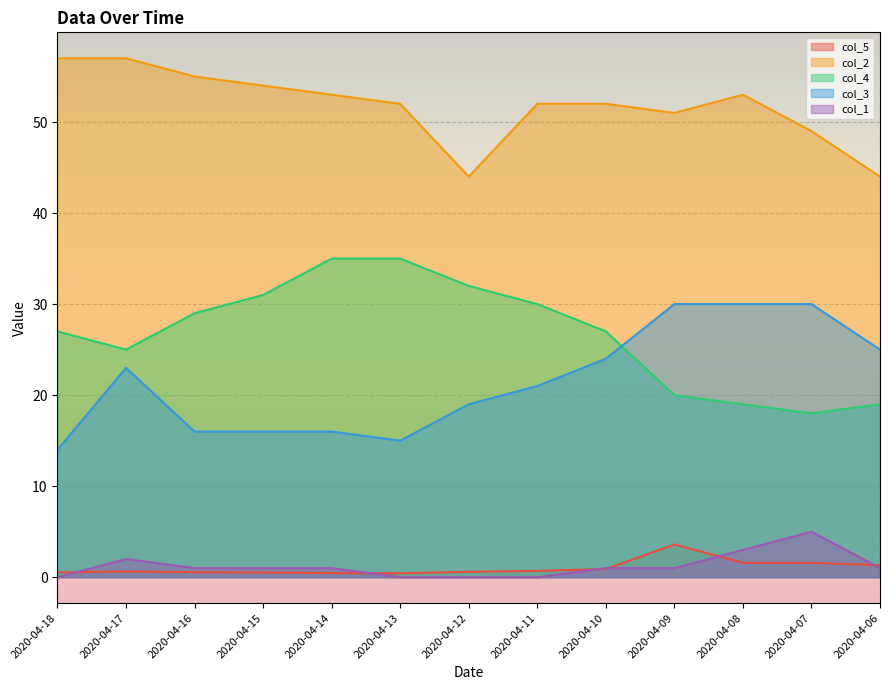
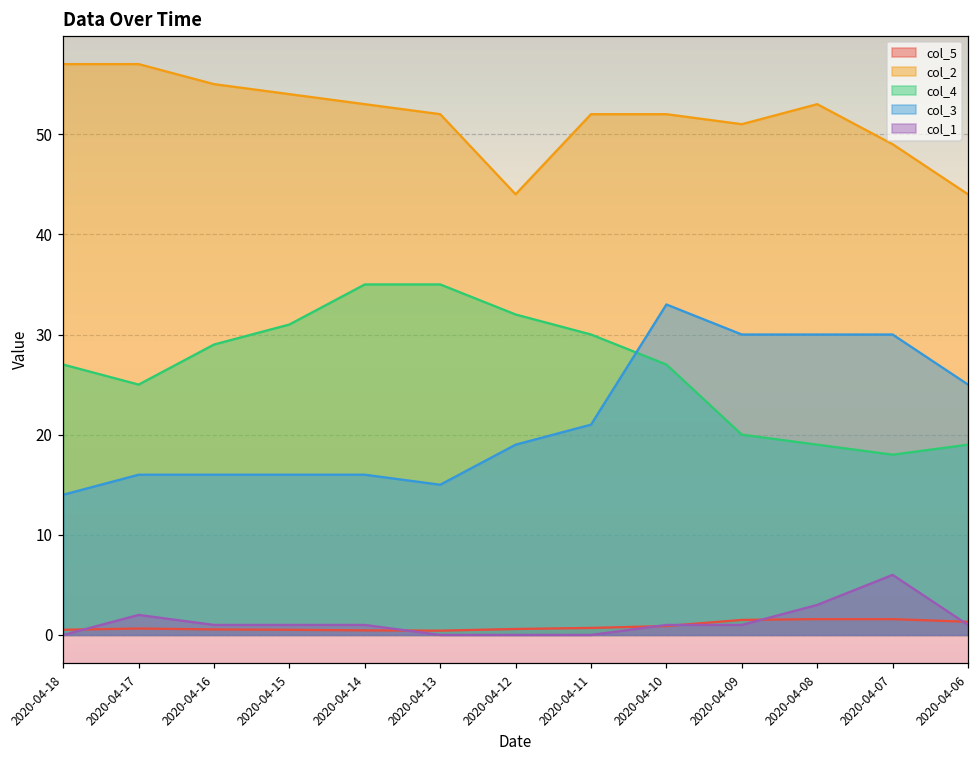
  {
    "col_5": {
      "2020-04-18": 1,
      "2020-04-17": 1,
      "2020-04-16": 1,
      "2020-04-15": 1,
      "2020-04-14": 0,
      "2020-04-13": 0,
      "2020-04-12": 1,
      "2020-04-11": 1,
-     "2020-04-09": 4,
+     "2020-04-09": 2,
      "2020-04-08": 2,
      "2020-04-07": 2,
      "2020-04-06": 1
    },
    "col_2": {
      "2020-04-18": 57,
      "2020-04-17": 57,
      "2020-04-16": 55,
      "2020-04-15": 54,
      "2020-04-14": 53,
      "2020-04-13": 52,
      "2020-04-12": 44,
      "2020-04-11": 52,
      "2020-04-10": 52,
      "2020-04-09": 51,
      "2020-04-08": 53,
      "2020-04-07": 49,
      "2020-04-06": 44
    },
    "col_4": {
      "2020-04-18": 27,
      "2020-04-17": 25,
      "2020-04-16": 29,
      "2020-04-15": 31,
      "2020-04-14": 35,
      "2020-04-13": 35,
      "2020-04-12": 32,
      "2020-04-11": 30,
      "2020-04-10": 27,
      "2020-04-09": 20,
      "2020-04-08": 19,
      "2020-04-07": 18,
      "2020-04-06": 19
    },
    "col_3": {
      "2020-04-18": 14,
-     "2020-04-17": 23,
+     "2020-04-17": 16,
      "2020-04-16": 16,
      "2020-04-15": 16,
      "2020-04-14": 16,
      "2020-04-13": 15,
      "2020-04-12": 19,
      "2020-04-11": 21,
-     "2020-04-10": 24,
+     "2020-04-10": 33,
      "2020-04-09": 30,
      "2020-04-08": 30,
      "2020-04-07": 30,
      "2020-04-06": 25
    },
    "col_1": {
      "2020-04-18": 0,
      "2020-04-17": 2,
      "2020-04-16": 1,
      "2020-04-15": 1,
      "2020-04-14": 1,
      "2020-04-13": 0,
      "2020-04-12": 0,
      "2020-04-11": 0,
      "2020-04-09": 1,
      "2020-04-08": 3,
-     "2020-04-07": 5,
+     "2020-04-07": 6,
      "2020-04-06": 1
    }
  }
